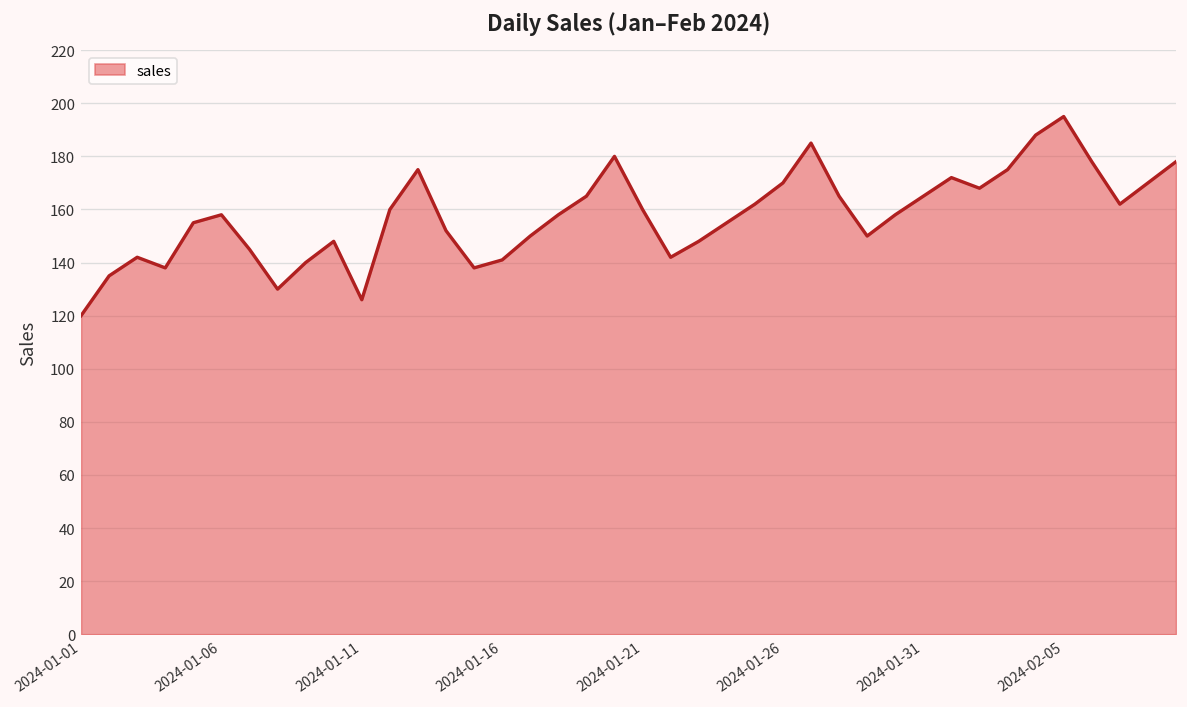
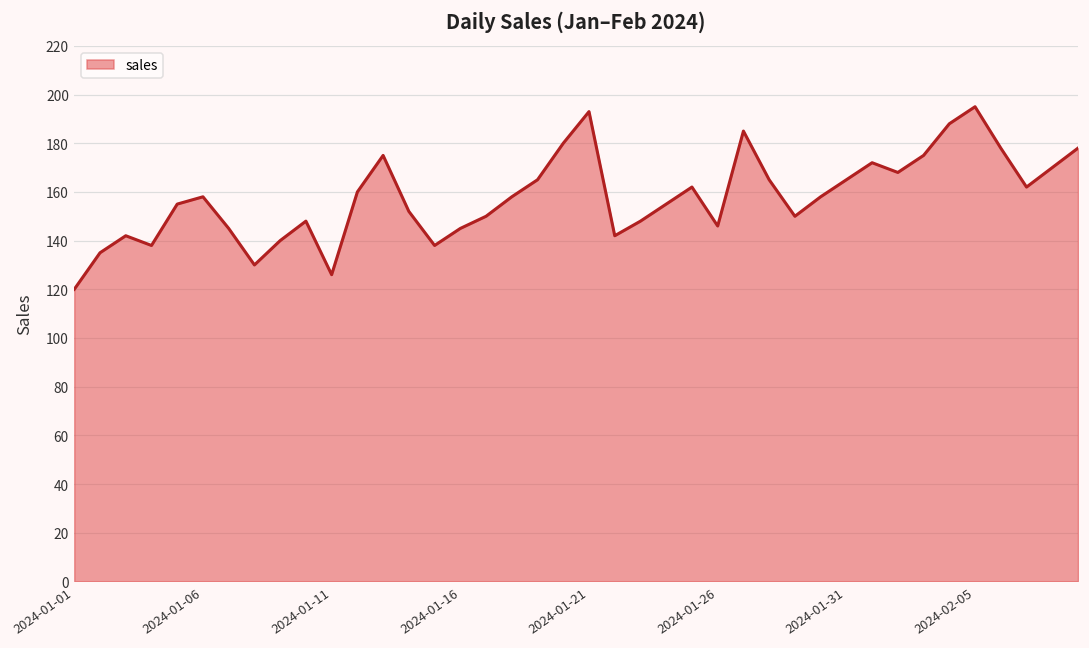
  {
    "2024-01-01": 120,
    "2024-01-06": 158,
    "2024-01-11": 126,
-   "2024-01-16": 141,
-   "2024-01-21": 160,
-   "2024-01-26": 170,
+   "2024-01-16": 145,
+   "2024-01-21": 193,
+   "2024-01-26": 146,
    "2024-01-31": 165,
    "2024-02-05": 195
  }
